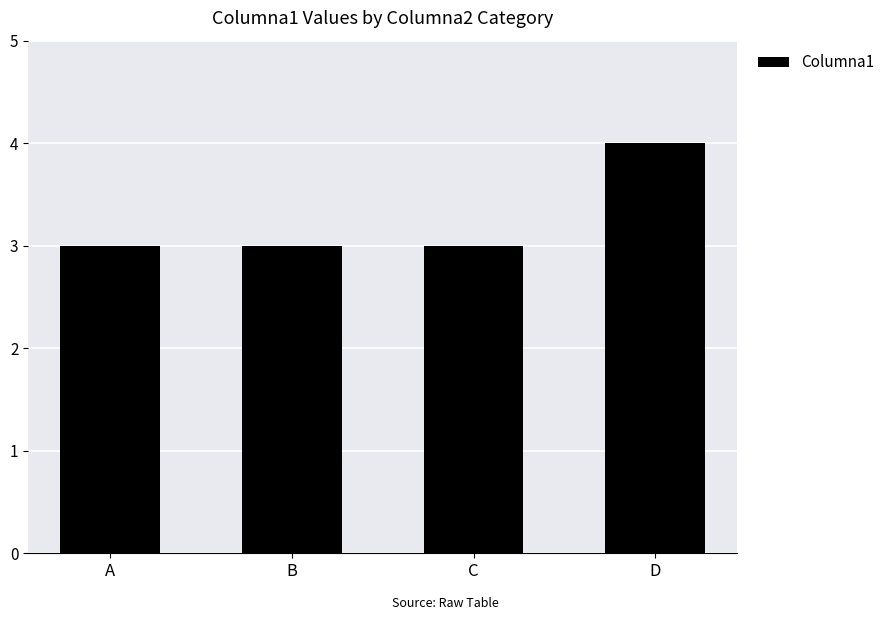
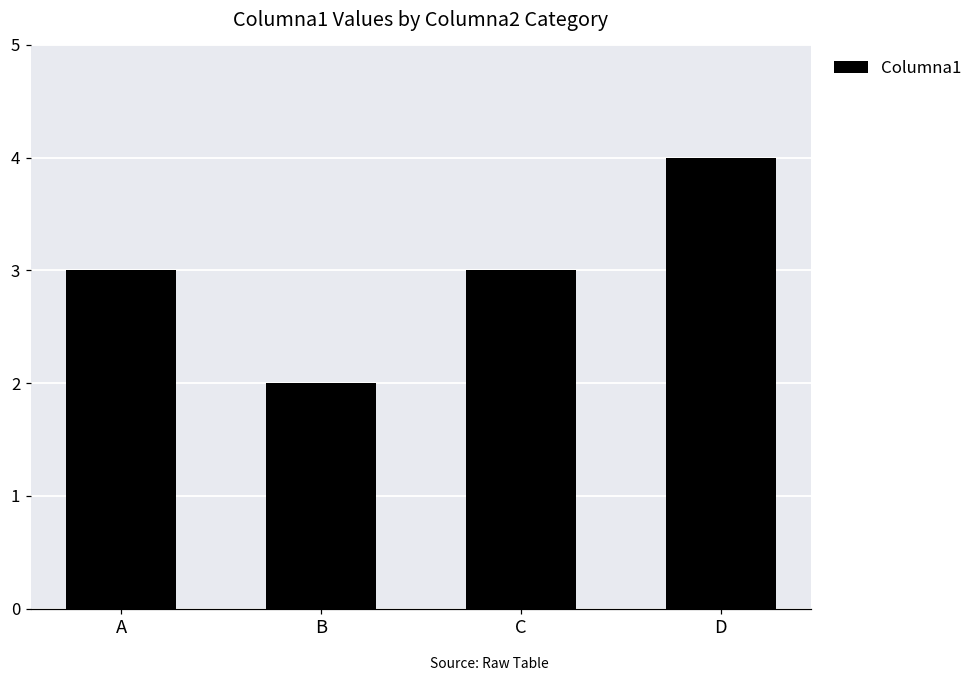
  {
    "A": 3,
-   "B": 3,
+   "B": 2,
    "C": 3,
    "D": 4
  }
